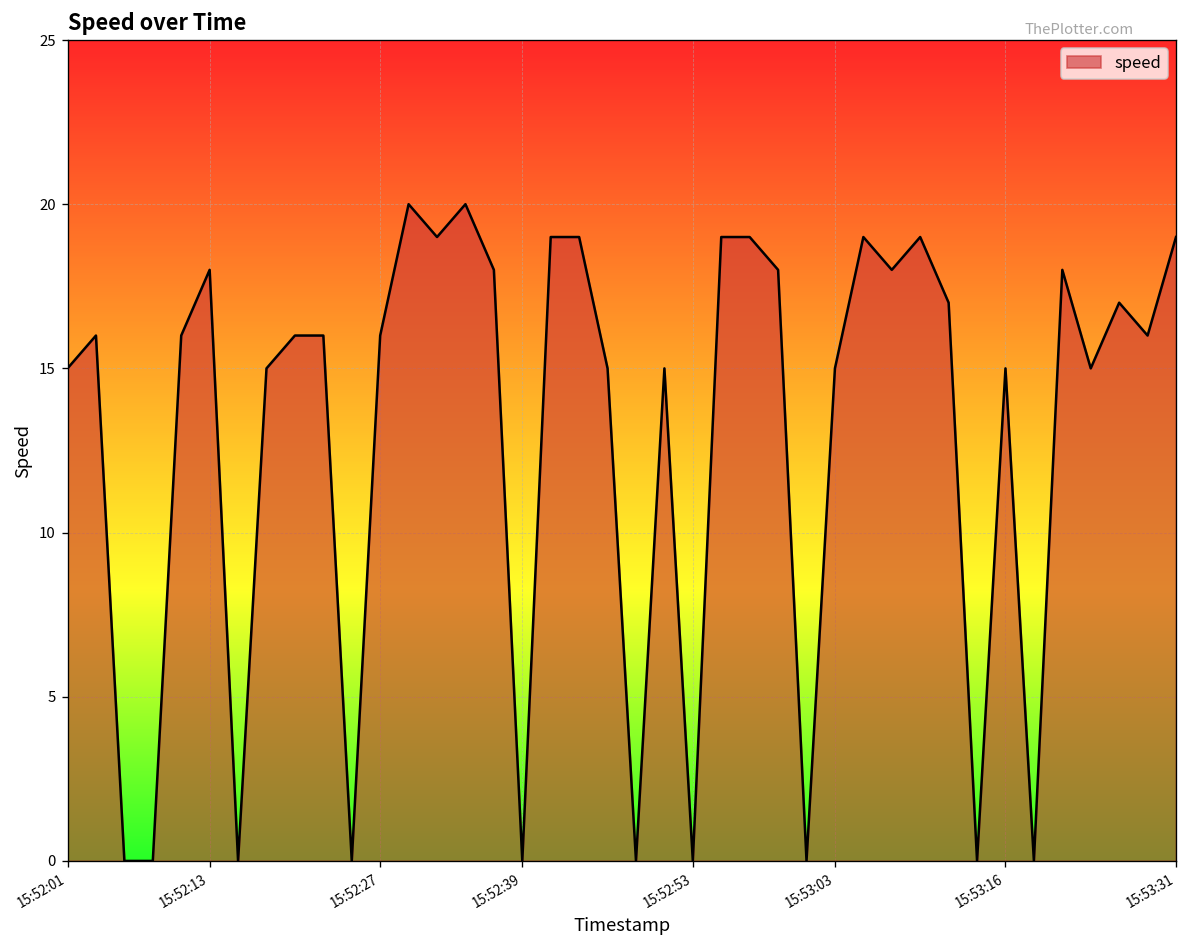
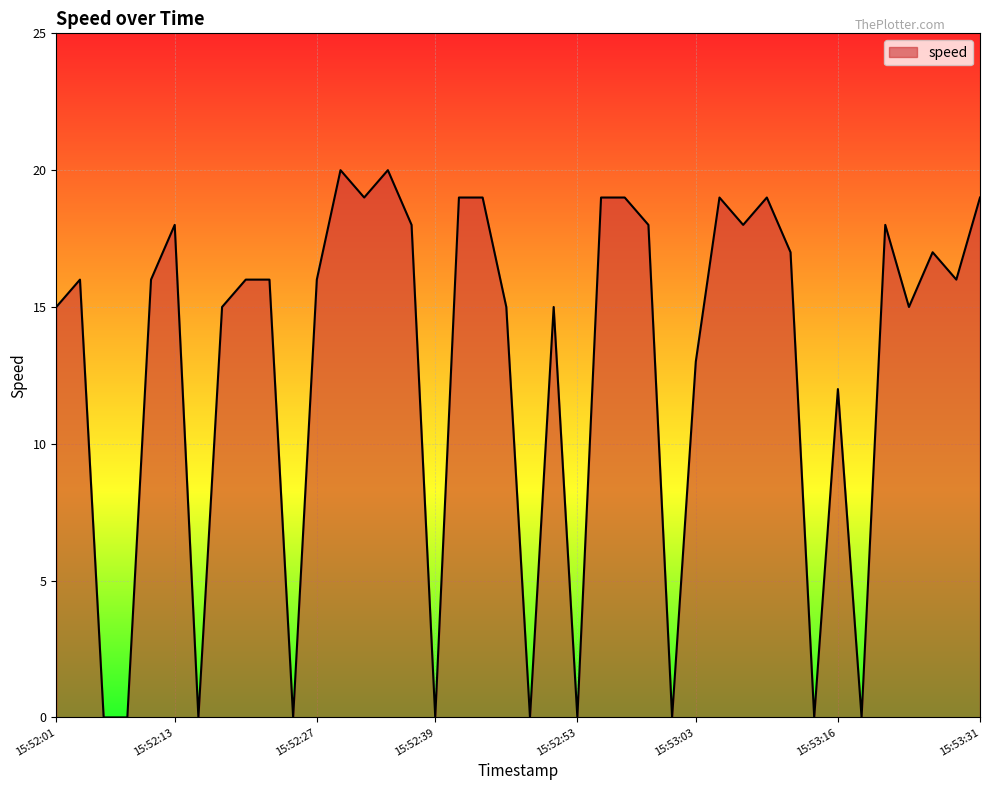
  {
    "15:52:01": 15,
    "15:52:13": 18,
    "15:52:27": 16,
    "15:52:39": 0,
    "15:52:53": 0,
-   "15:53:03": 15,
-   "15:53:16": 15,
+   "15:53:03": 13,
+   "15:53:16": 12,
    "15:53:31": 19
  }
